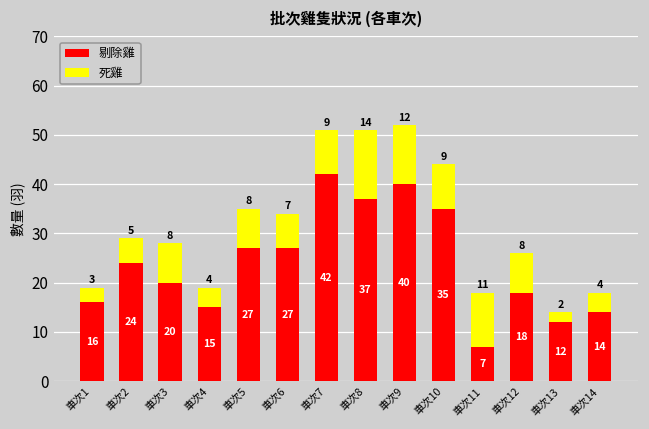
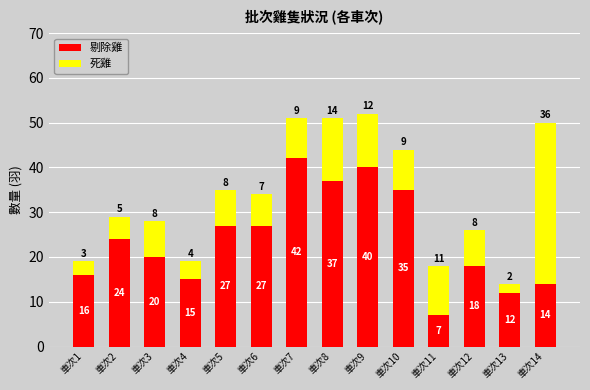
  {
    "剔除雞": {
      "車次1": 16,
      "車次2": 24,
      "車次3": 20,
      "車次4": 15,
      "車次5": 27,
      "車次6": 27,
      "車次7": 42,
      "車次8": 37,
      "車次9": 40,
      "車次10": 35,
      "車次11": 7,
      "車次12": 18,
      "車次13": 12,
      "車次14": 14
    },
    "死雞": {
      "車次1": 3,
      "車次2": 5,
      "車次3": 8,
      "車次4": 4,
      "車次5": 8,
      "車次6": 7,
      "車次7": 9,
      "車次8": 14,
      "車次9": 12,
      "車次10": 9,
      "車次11": 11,
      "車次12": 8,
      "車次13": 2,
-     "車次14": 4
+     "車次14": 36
    }
  }
